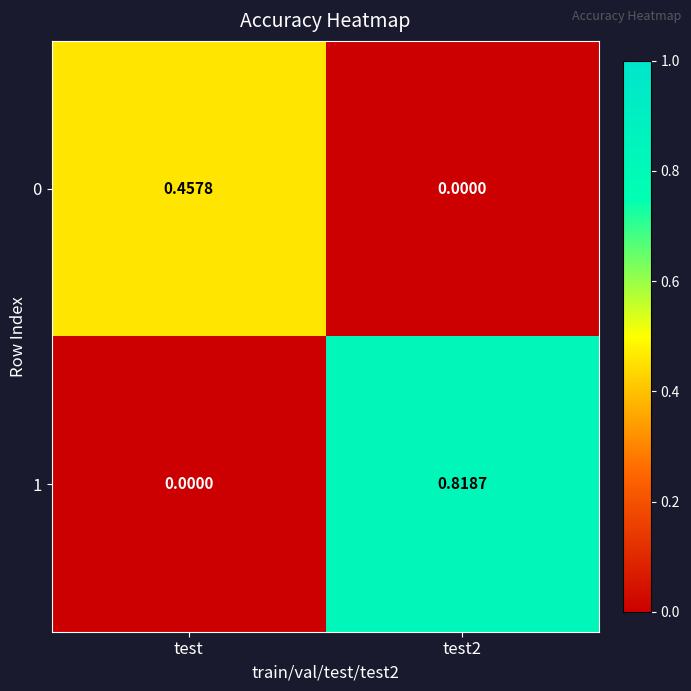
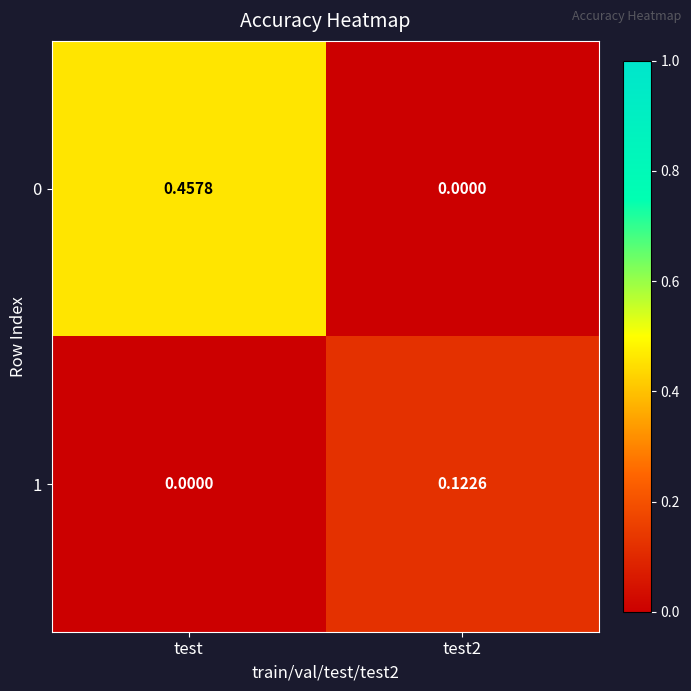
  {
    "0": {
      "test": 0.4578,
      "test2": 0.0000
    },
    "1": {
      "test": 0.0000,
-     "test2": 0.8187
+     "test2": 0.1226
    }
  }
